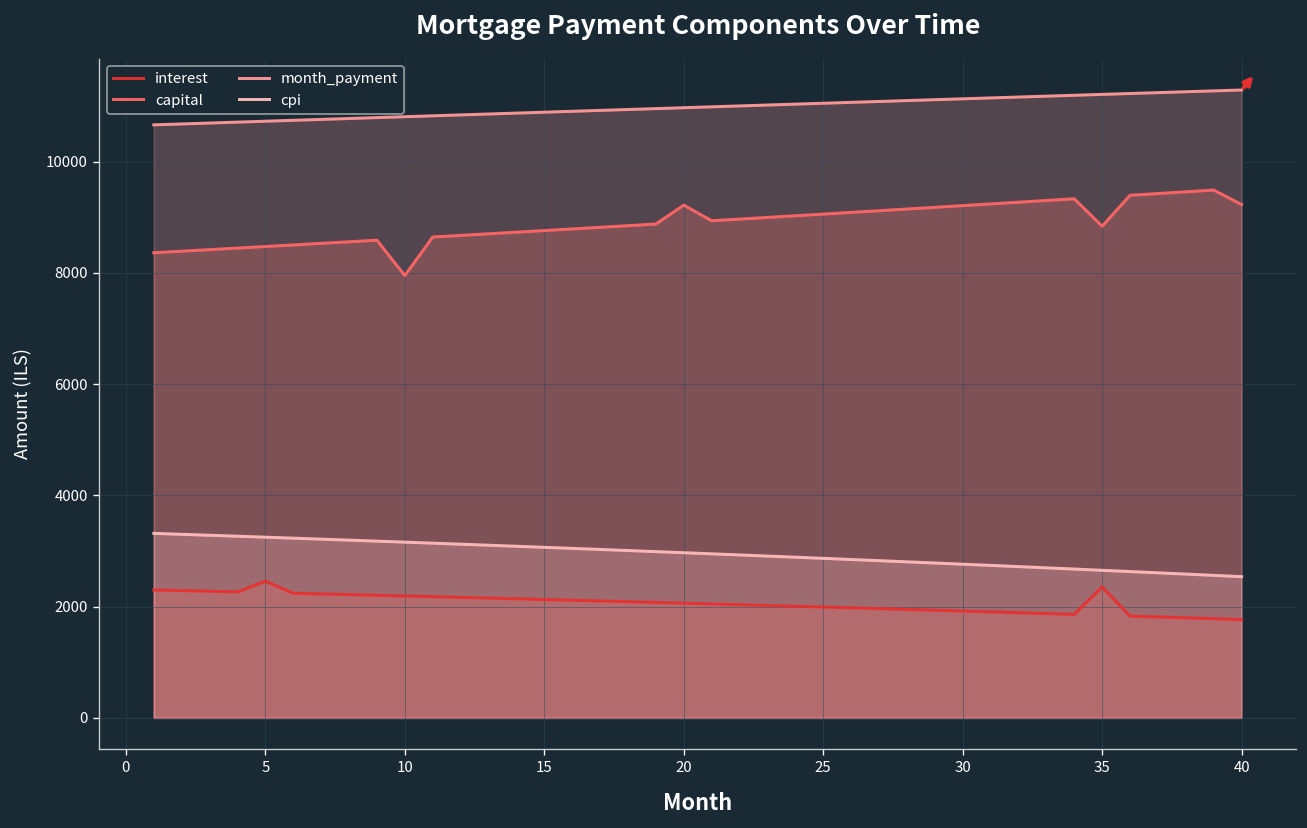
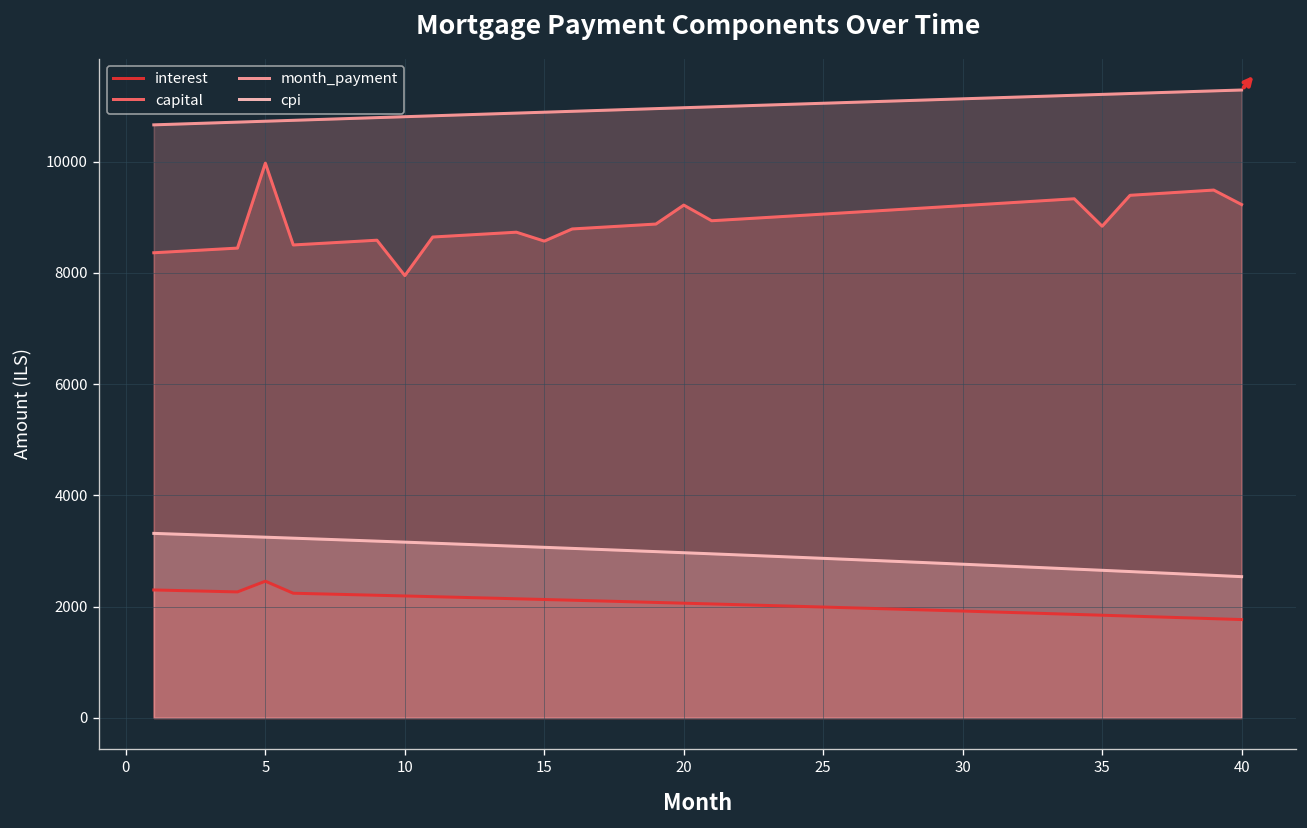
  {
    "interest": {
      "5": 2500,
      "10": 2200,
      "15": 2100,
      "20": 2100,
      "25": 2000,
      "30": 1900,
-     "35": 2400,
+     "35": 1800,
      "40": 1800
    },
    "capital": {
-     "5": 8500,
+     "5": 10000,
      "10": 8000,
-     "15": 8800,
+     "15": 8600,
      "20": 9200,
      "25": 9100,
      "30": 9200,
      "35": 8800,
      "40": 9200
    }
  }
